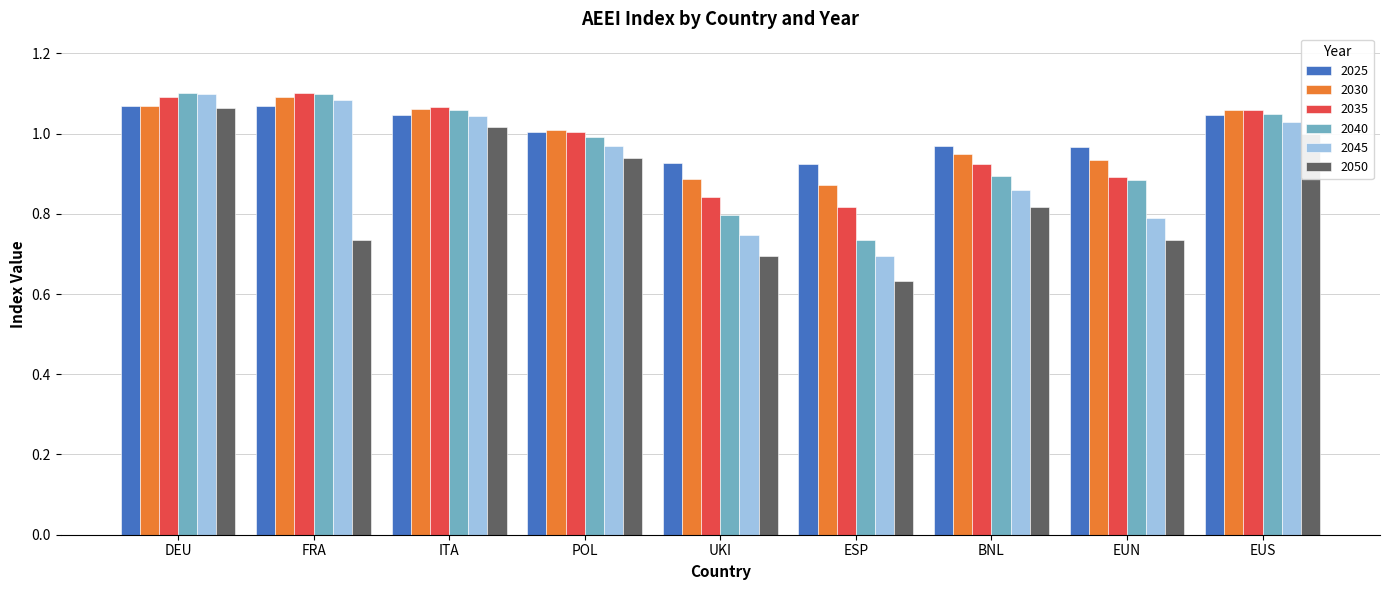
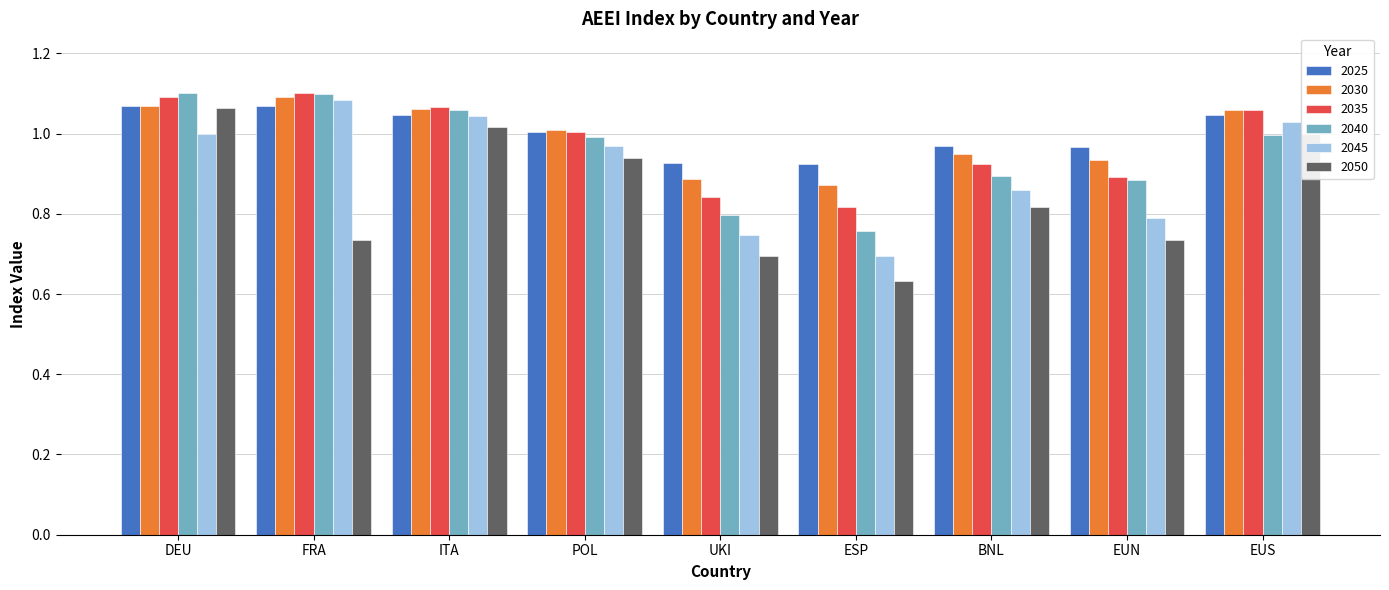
  {
    "2025": {
      "DEU": 1.07,
      "FRA": 1.07,
      "ITA": 1.05,
      "POL": 1.01,
      "UKI": 0.93,
      "ESP": 0.92,
      "BNL": 0.97,
      "EUN": 0.97,
      "EUS": 1.05
    },
    "2040": {
      "DEU": 1.10,
      "FRA": 1.10,
      "ITA": 1.06,
      "POL": 0.99,
      "UKI": 0.80,
-     "ESP": 0.74,
+     "ESP": 0.76,
      "BNL": 0.89,
      "EUN": 0.88,
-     "EUS": 1.05
+     "EUS": 1.00
    },
    "2045": {
-     "DEU": 1.10,
+     "DEU": 1.00,
      "FRA": 1.08,
      "ITA": 1.04,
      "POL": 0.97,
      "UKI": 0.75,
      "ESP": 0.69,
      "BNL": 0.86,
      "EUN": 0.79,
      "EUS": 1.03
    },
    "2050": {
      "DEU": 1.06,
      "FRA": 0.73,
      "ITA": 1.02,
      "POL": 0.94,
      "UKI": 0.70,
      "ESP": 0.63,
      "BNL": 0.82,
      "EUN": 0.73
    }
  }
